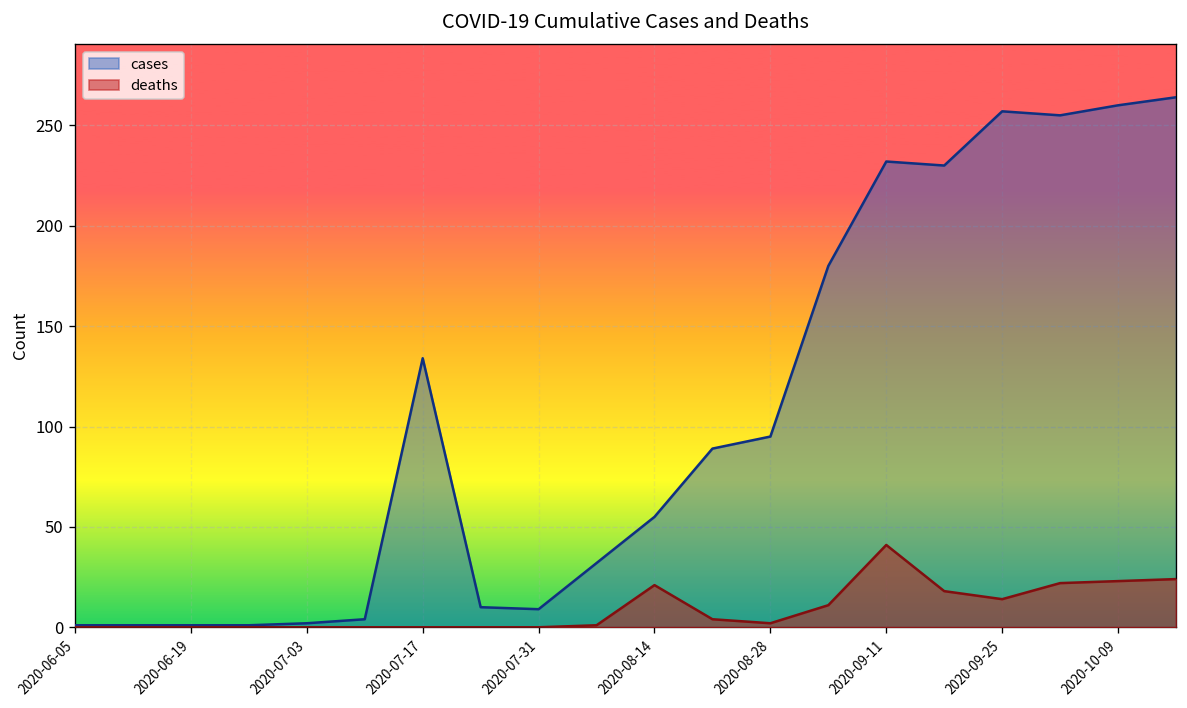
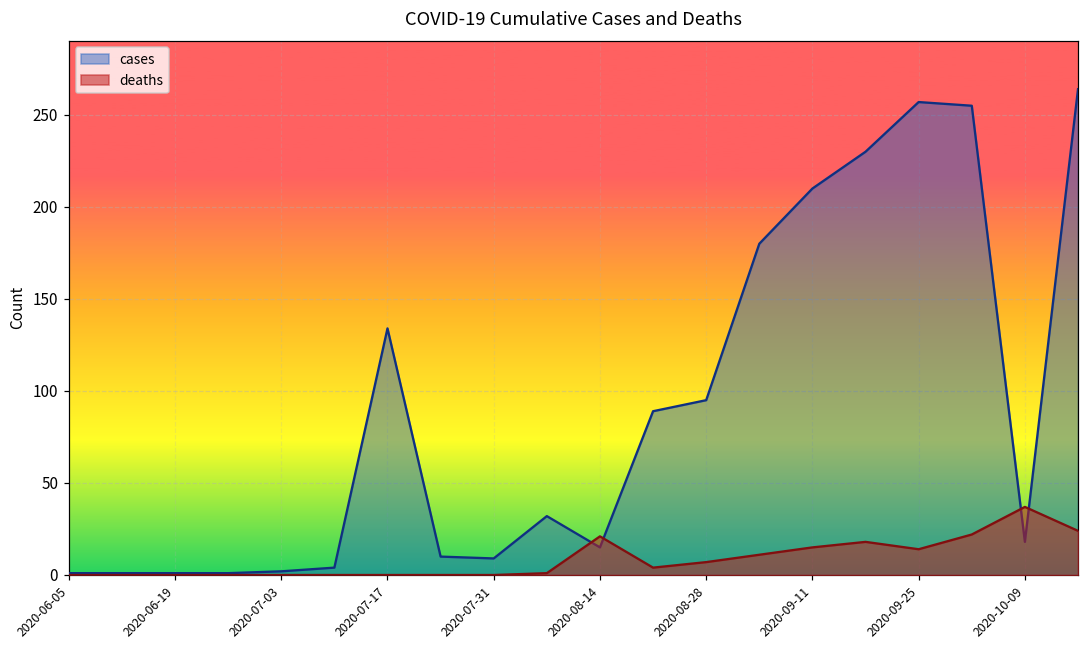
  {
    "cases": {
      "2020-07-03": 2,
      "2020-07-17": 134,
      "2020-07-31": 9,
-     "2020-08-14": 55,
+     "2020-08-14": 15,
      "2020-08-28": 95,
-     "2020-09-11": 232,
+     "2020-09-11": 210,
      "2020-09-25": 257,
-     "2020-10-09": 260
+     "2020-10-09": 18
    },
    "deaths": {
      "2020-07-03": 0,
      "2020-07-17": 0,
      "2020-07-31": 0,
      "2020-08-14": 21,
-     "2020-08-28": 2,
-     "2020-09-11": 41,
+     "2020-08-28": 7,
+     "2020-09-11": 15,
      "2020-09-25": 14,
-     "2020-10-09": 23
+     "2020-10-09": 37
    }
  }
